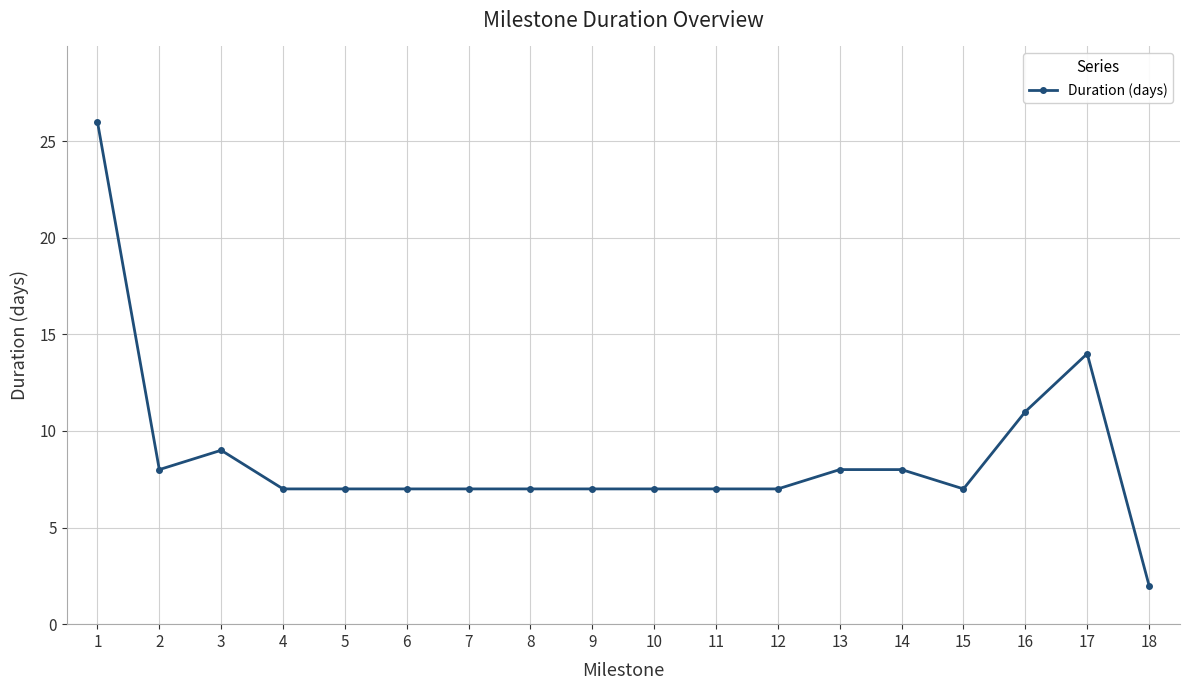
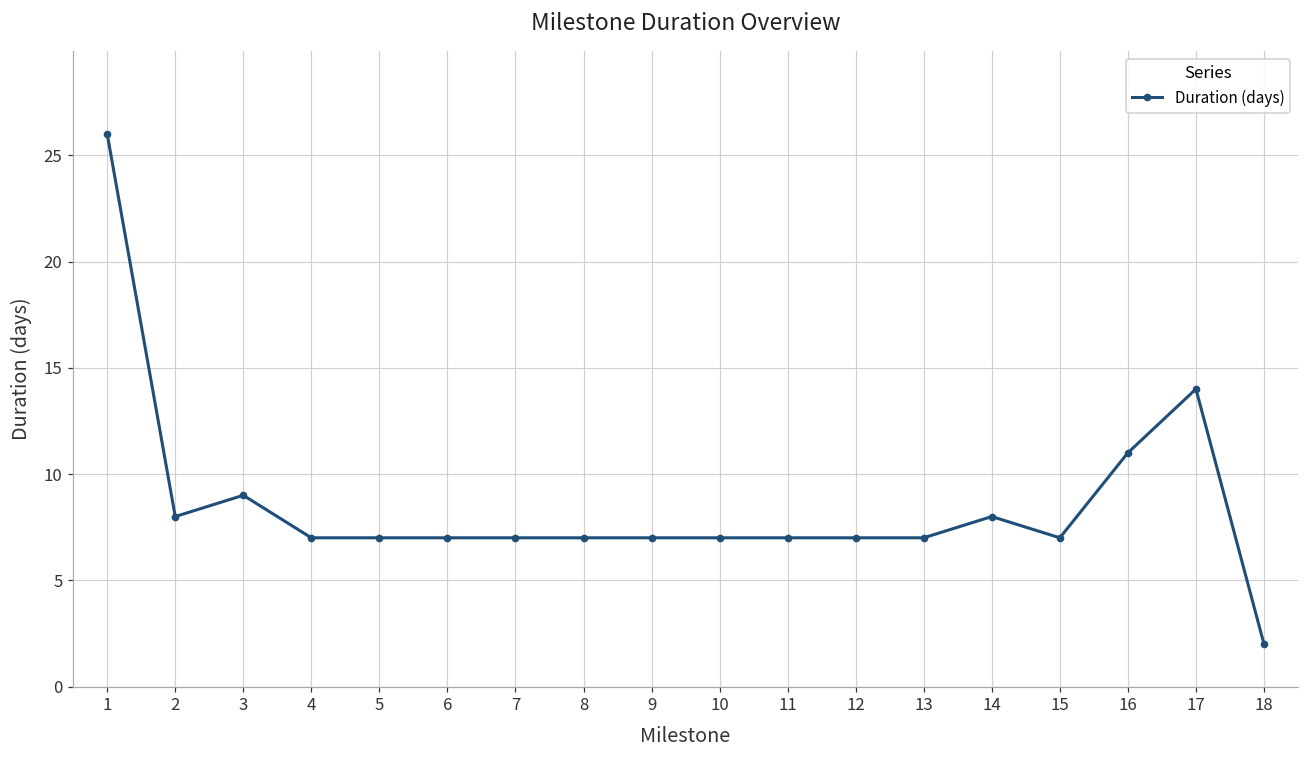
  {
    "1": 26,
    "2": 8,
    "3": 9,
    "4": 7,
    "5": 7,
    "6": 7,
    "7": 7,
    "8": 7,
    "9": 7,
    "10": 7,
    "11": 7,
    "12": 7,
-   "13": 8,
+   "13": 7,
    "14": 8,
    "15": 7,
    "16": 11,
    "17": 14,
    "18": 2
  }
